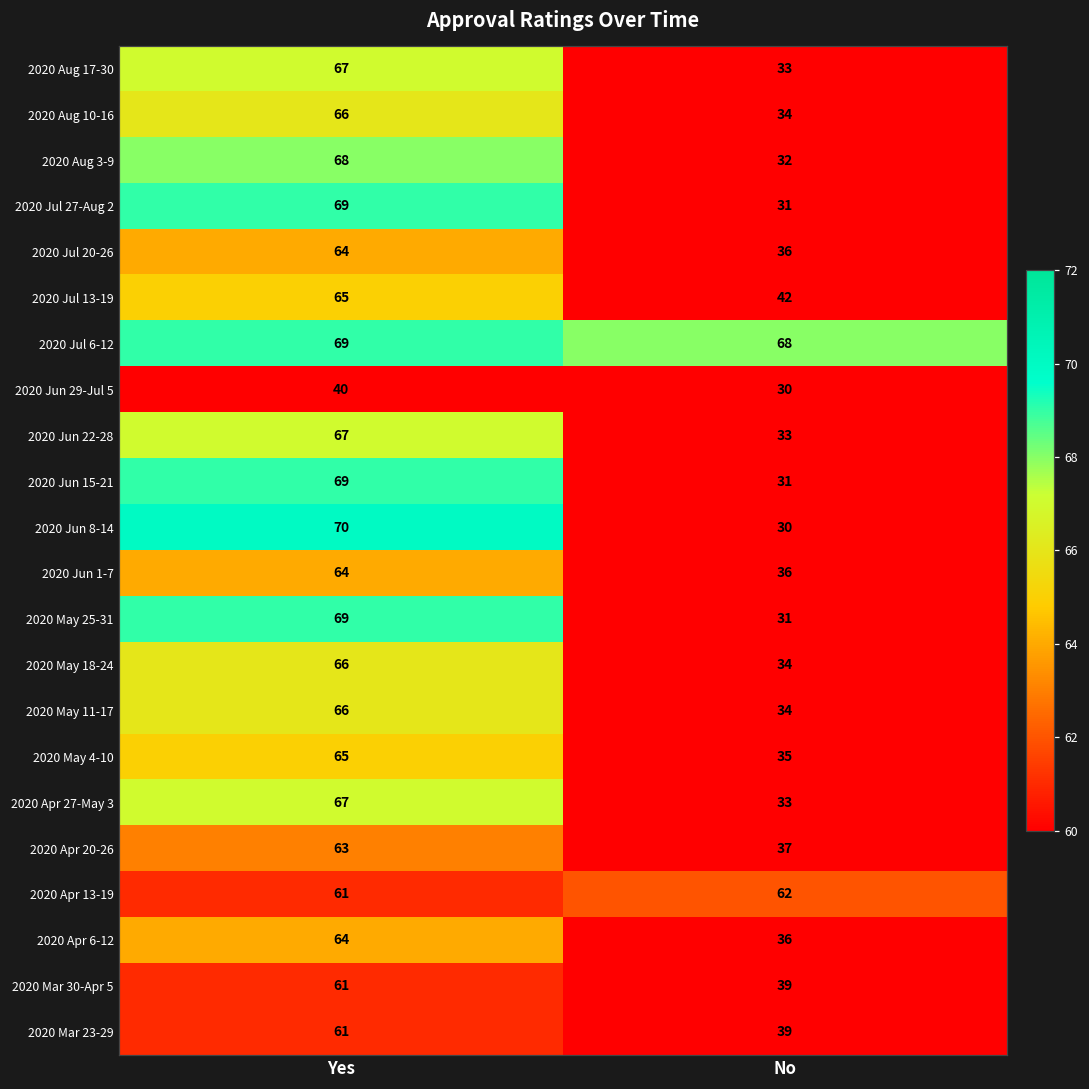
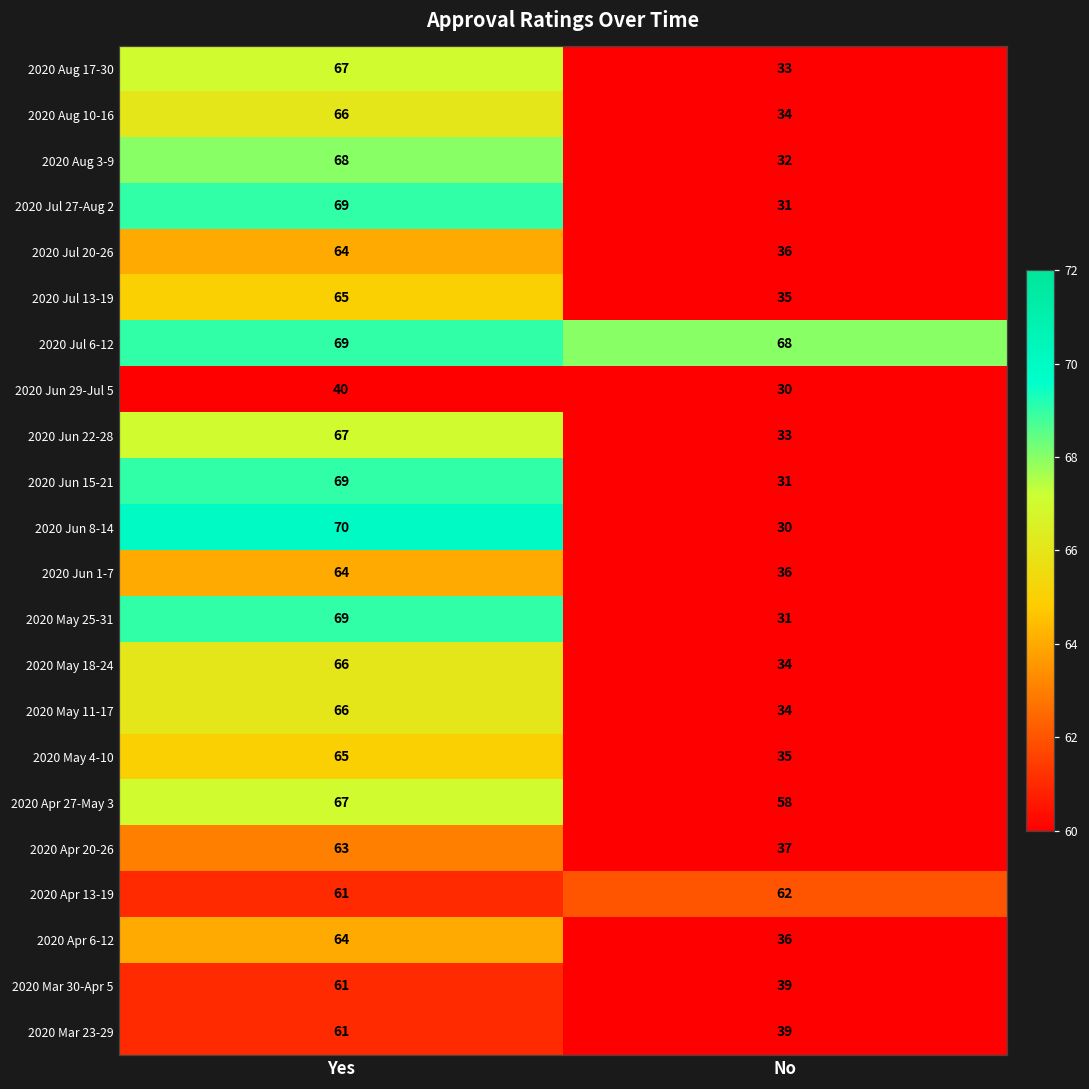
  {
    "2020 Aug 17-30": {
      "Yes": 67,
      "No": 33
    },
    "2020 Aug 10-16": {
      "Yes": 66,
      "No": 34
    },
    "2020 Aug 3-9": {
      "Yes": 68,
      "No": 32
    },
    "2020 Jul 27-Aug 2": {
      "Yes": 69,
      "No": 31
    },
    "2020 Jul 20-26": {
      "Yes": 64,
      "No": 36
    },
    "2020 Jul 13-19": {
      "Yes": 65,
-     "No": 42
+     "No": 35
    },
    "2020 Jul 6-12": {
      "Yes": 69,
      "No": 68
    },
    "2020 Jun 29-Jul 5": {
      "Yes": 40,
      "No": 30
    },
    "2020 Jun 22-28": {
      "Yes": 67,
      "No": 33
    },
    "2020 Jun 15-21": {
      "Yes": 69,
      "No": 31
    },
    "2020 Jun 8-14": {
      "Yes": 70,
      "No": 30
    },
    "2020 Jun 1-7": {
      "Yes": 64,
      "No": 36
    },
    "2020 May 25-31": {
      "Yes": 69,
      "No": 31
    },
    "2020 May 18-24": {
      "Yes": 66,
      "No": 34
    },
    "2020 May 11-17": {
      "Yes": 66,
      "No": 34
    },
    "2020 May 4-10": {
      "Yes": 65,
      "No": 35
    },
    "2020 Apr 27-May 3": {
      "Yes": 67,
-     "No": 33
+     "No": 58
    },
    "2020 Apr 20-26": {
      "Yes": 63,
      "No": 37
    },
    "2020 Apr 13-19": {
      "Yes": 61,
      "No": 62
    },
    "2020 Apr 6-12": {
      "Yes": 64,
      "No": 36
    },
    "2020 Mar 30-Apr 5": {
      "Yes": 61,
      "No": 39
    },
    "2020 Mar 23-29": {
      "Yes": 61,
      "No": 39
    }
  }
